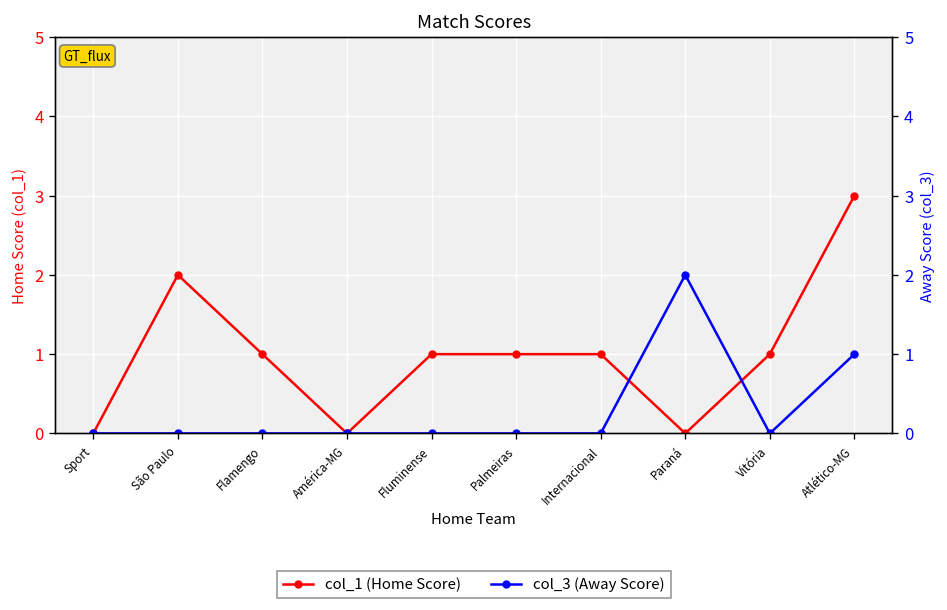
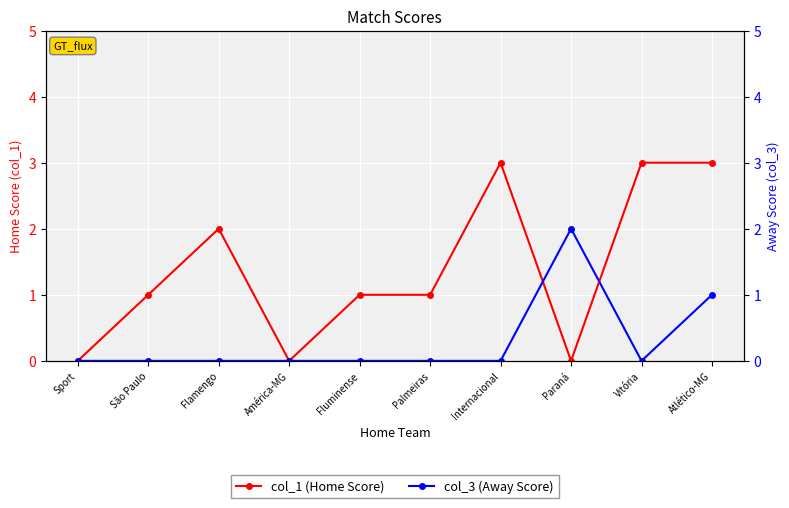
  {
    "col_1 (Home Score)": {
      "Sport": 0,
-     "São Paulo": 2,
-     "Flamengo": 1,
+     "São Paulo": 1,
+     "Flamengo": 2,
      "América-MG": 0,
      "Fluminense": 1,
      "Palmeiras": 1,
-     "Internacional": 1,
+     "Internacional": 3,
      "Paraná": 0,
-     "Vitória": 1,
+     "Vitória": 3,
      "Atlético-MG": 3
    },
    "col_3 (Away Score)": {
      "Sport": 0.0,
      "São Paulo": 0.0,
      "Flamengo": 0.0,
      "América-MG": 0.0,
      "Fluminense": 0.0,
      "Palmeiras": 0.0,
      "Internacional": 0.0,
      "Paraná": 2.0,
      "Vitória": 0.0,
      "Atlético-MG": 1.0
    }
  }
